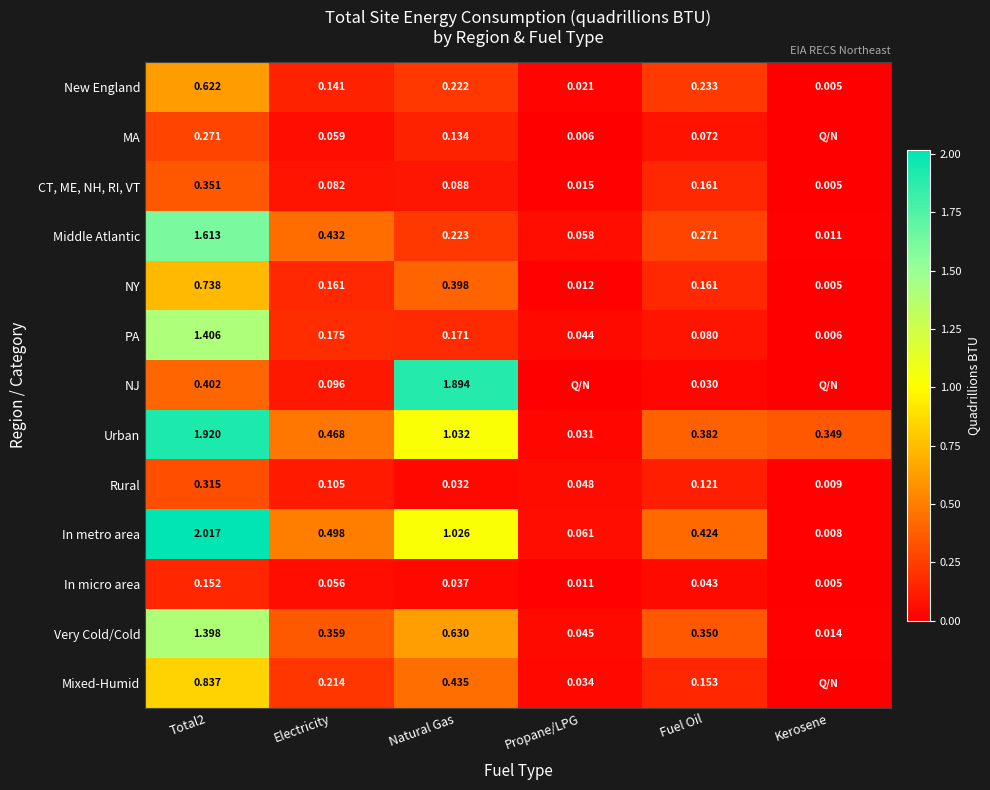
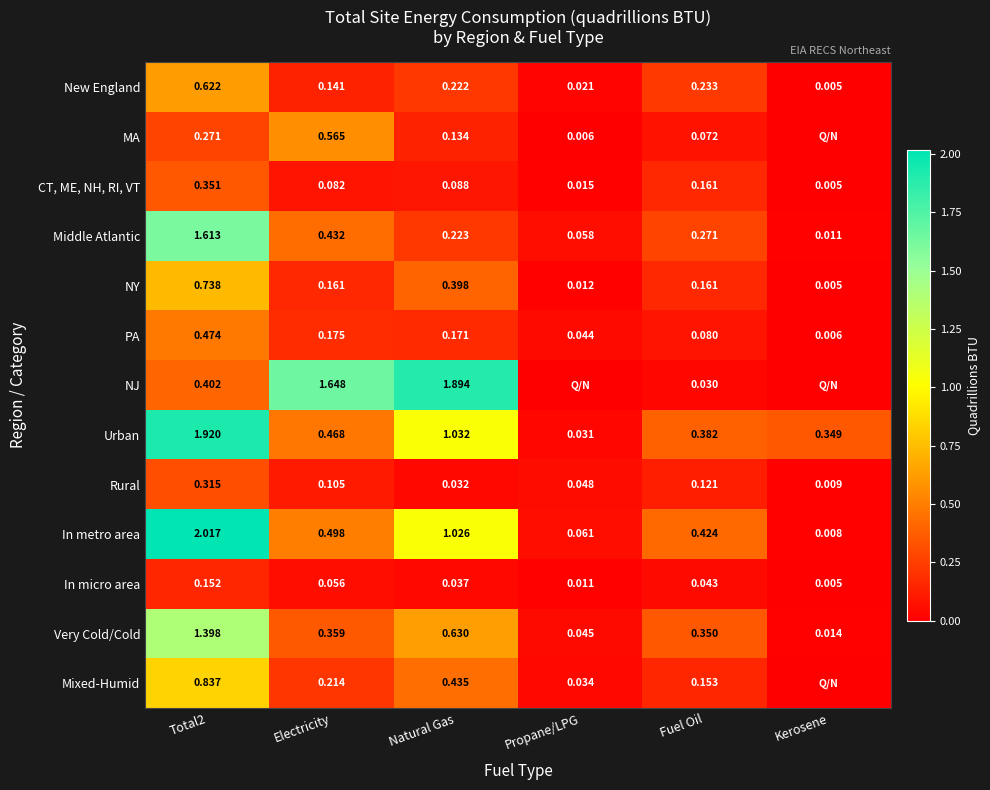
  {
    "New England": {
      "Total2": 0.622,
      "Electricity": 0.141,
      "Natural Gas": 0.222,
      "Propane/LPG": 0.021,
      "Fuel Oil": 0.233,
      "Kerosene": 0.005
    },
    "MA": {
      "Total2": 0.271,
-     "Electricity": 0.059,
+     "Electricity": 0.565,
      "Natural Gas": 0.134,
      "Propane/LPG": 0.006,
      "Fuel Oil": 0.072
    },
    "CT, ME, NH, RI, VT": {
      "Total2": 0.351,
      "Electricity": 0.082,
      "Natural Gas": 0.088,
      "Propane/LPG": 0.015,
      "Fuel Oil": 0.161,
      "Kerosene": 0.005
    },
    "Middle Atlantic": {
      "Total2": 1.613,
      "Electricity": 0.432,
      "Natural Gas": 0.223,
      "Propane/LPG": 0.058,
      "Fuel Oil": 0.271,
      "Kerosene": 0.011
    },
    "NY": {
      "Total2": 0.738,
      "Electricity": 0.161,
      "Natural Gas": 0.398,
      "Propane/LPG": 0.012,
      "Fuel Oil": 0.161,
      "Kerosene": 0.005
    },
    "PA": {
-     "Total2": 1.406,
+     "Total2": 0.474,
      "Electricity": 0.175,
      "Natural Gas": 0.171,
      "Propane/LPG": 0.044,
      "Fuel Oil": 0.080,
      "Kerosene": 0.006
    },
    "NJ": {
      "Total2": 0.402,
-     "Electricity": 0.096,
+     "Electricity": 1.648,
      "Natural Gas": 1.894,
      "Fuel Oil": 0.030
    },
    "Urban": {
      "Total2": 1.920,
      "Electricity": 0.468,
      "Natural Gas": 1.032,
      "Propane/LPG": 0.031,
      "Fuel Oil": 0.382,
      "Kerosene": 0.349
    },
    "Rural": {
      "Total2": 0.315,
      "Electricity": 0.105,
      "Natural Gas": 0.032,
      "Propane/LPG": 0.048,
      "Fuel Oil": 0.121,
      "Kerosene": 0.009
    },
    "In metro area": {
      "Total2": 2.017,
      "Electricity": 0.498,
      "Natural Gas": 1.026,
      "Propane/LPG": 0.061,
      "Fuel Oil": 0.424,
      "Kerosene": 0.008
    },
    "In micro area": {
      "Total2": 0.152,
      "Electricity": 0.056,
      "Natural Gas": 0.037,
      "Propane/LPG": 0.011,
      "Fuel Oil": 0.043,
      "Kerosene": 0.005
    },
    "Very Cold/Cold": {
      "Total2": 1.398,
      "Electricity": 0.359,
      "Natural Gas": 0.630,
      "Propane/LPG": 0.045,
      "Fuel Oil": 0.350,
      "Kerosene": 0.014
    },
    "Mixed-Humid": {
      "Total2": 0.837,
      "Electricity": 0.214,
      "Natural Gas": 0.435,
      "Propane/LPG": 0.034,
      "Fuel Oil": 0.153
    }
  }
